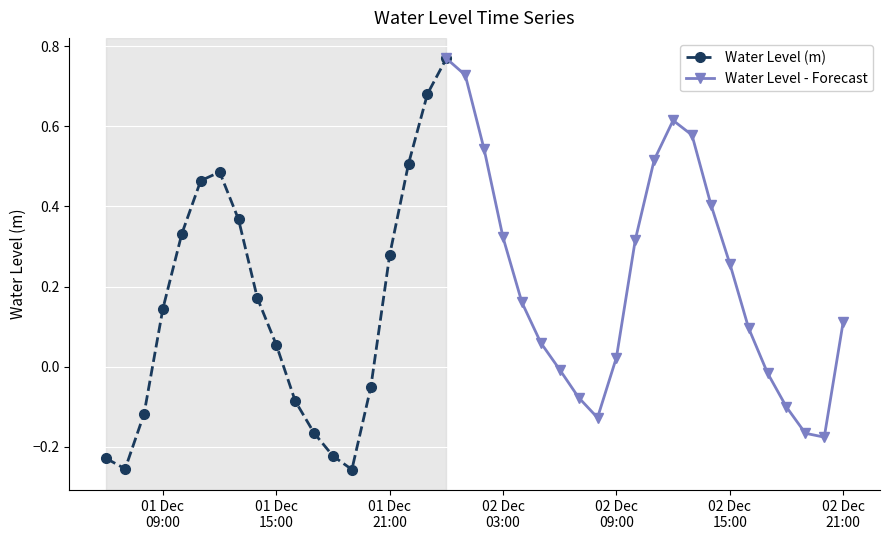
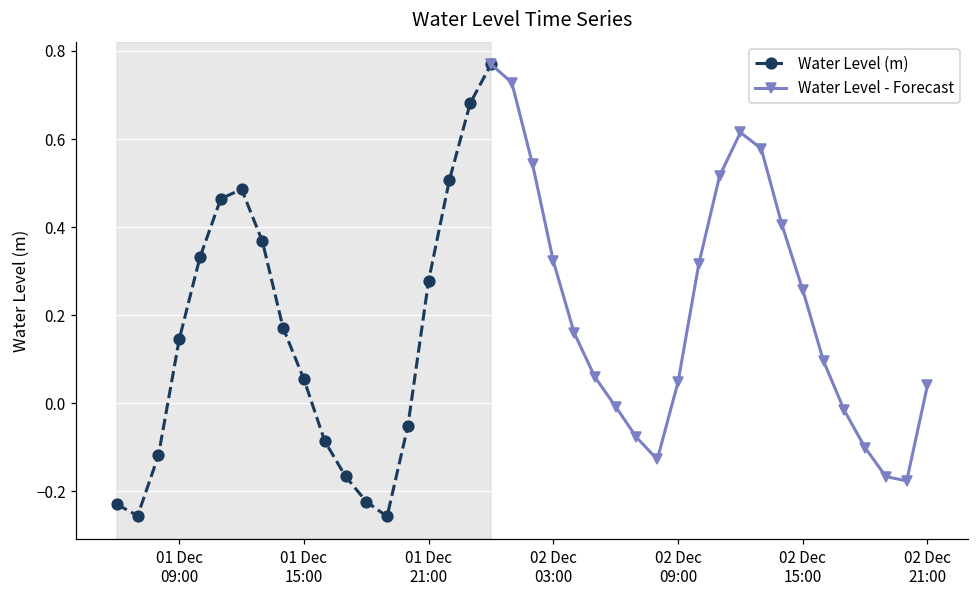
  {
    "Water Level (m)": {
      "01 Dec 09:00": 0.15,
      "01 Dec 15:00": 0.05,
      "01 Dec 21:00": 0.28
    },
    "Water Level - Forecast": {
      "02 Dec 03:00": 0.32,
-     "02 Dec 09:00": 0.02,
+     "02 Dec 09:00": 0.05,
      "02 Dec 15:00": 0.26,
-     "02 Dec 21:00": 0.11
+     "02 Dec 21:00": 0.04
    }
  }
